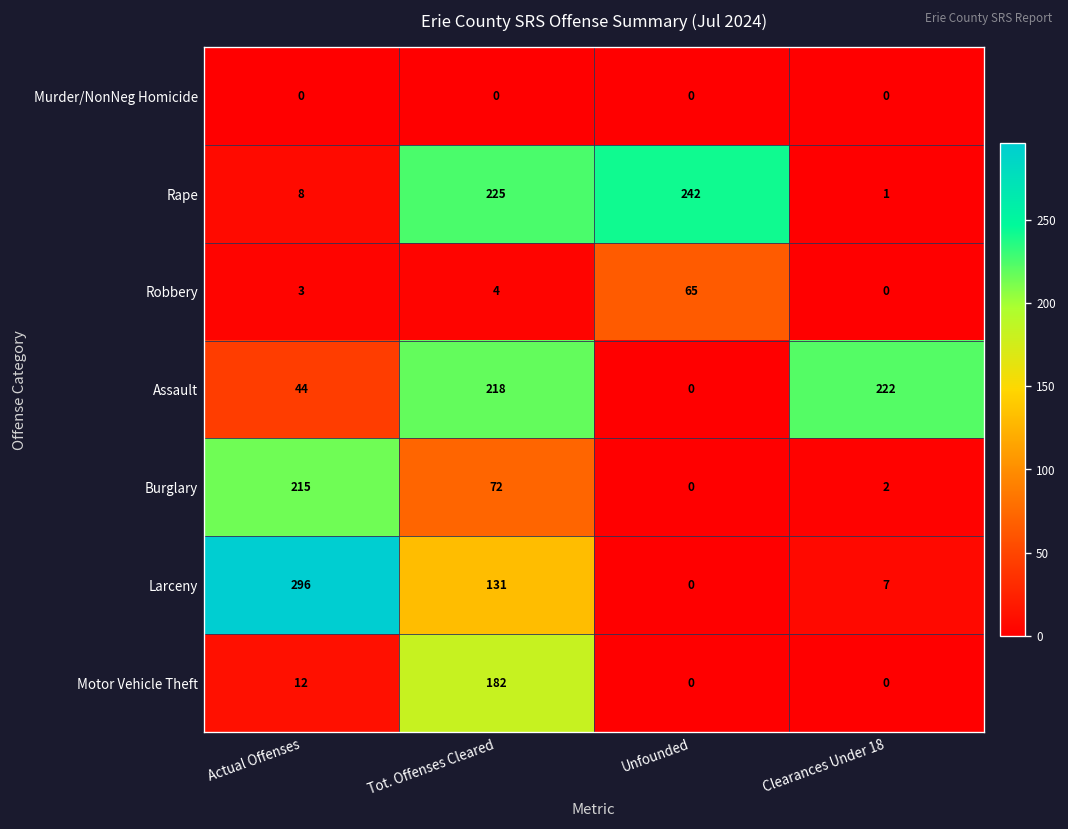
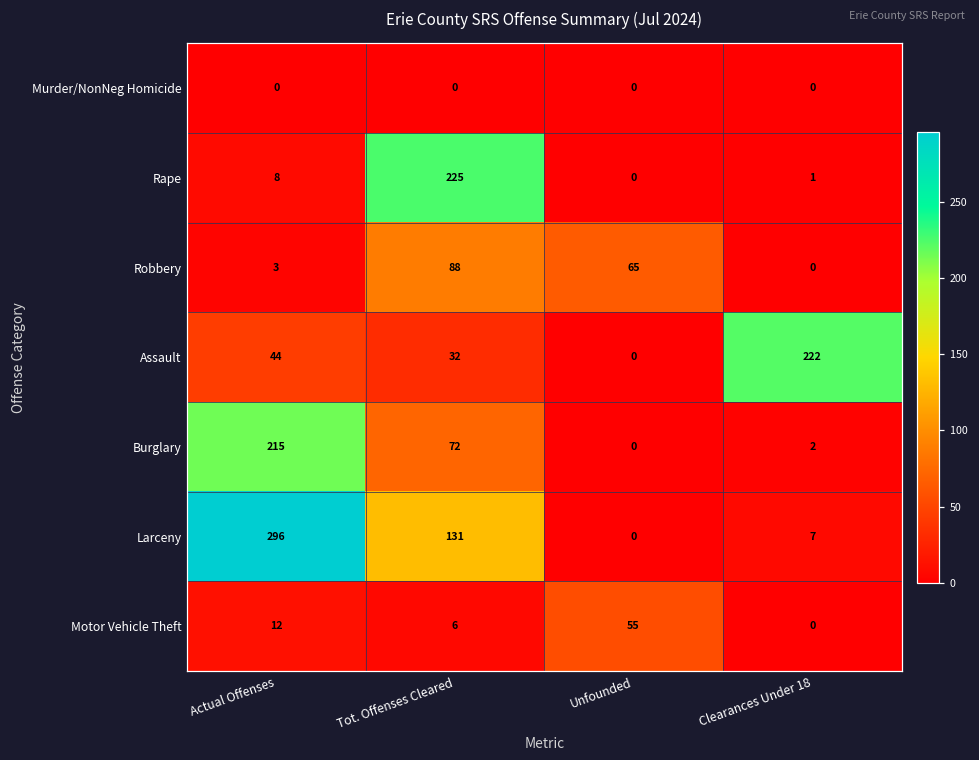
  {
    "Murder/NonNeg Homicide": {
      "Actual Offenses": 0,
      "Tot. Offenses Cleared": 0,
      "Unfounded": 0,
      "Clearances Under 18": 0
    },
    "Rape": {
      "Actual Offenses": 8,
      "Tot. Offenses Cleared": 225,
-     "Unfounded": 242,
+     "Unfounded": 0,
      "Clearances Under 18": 1
    },
    "Robbery": {
      "Actual Offenses": 3,
-     "Tot. Offenses Cleared": 4,
+     "Tot. Offenses Cleared": 88,
      "Unfounded": 65,
      "Clearances Under 18": 0
    },
    "Assault": {
      "Actual Offenses": 44,
-     "Tot. Offenses Cleared": 218,
+     "Tot. Offenses Cleared": 32,
      "Unfounded": 0,
      "Clearances Under 18": 222
    },
    "Burglary": {
      "Actual Offenses": 215,
      "Tot. Offenses Cleared": 72,
      "Unfounded": 0,
      "Clearances Under 18": 2
    },
    "Larceny": {
      "Actual Offenses": 296,
      "Tot. Offenses Cleared": 131,
      "Unfounded": 0,
      "Clearances Under 18": 7
    },
    "Motor Vehicle Theft": {
      "Actual Offenses": 12,
-     "Tot. Offenses Cleared": 182,
-     "Unfounded": 0,
+     "Tot. Offenses Cleared": 6,
+     "Unfounded": 55,
      "Clearances Under 18": 0
    }
  }
